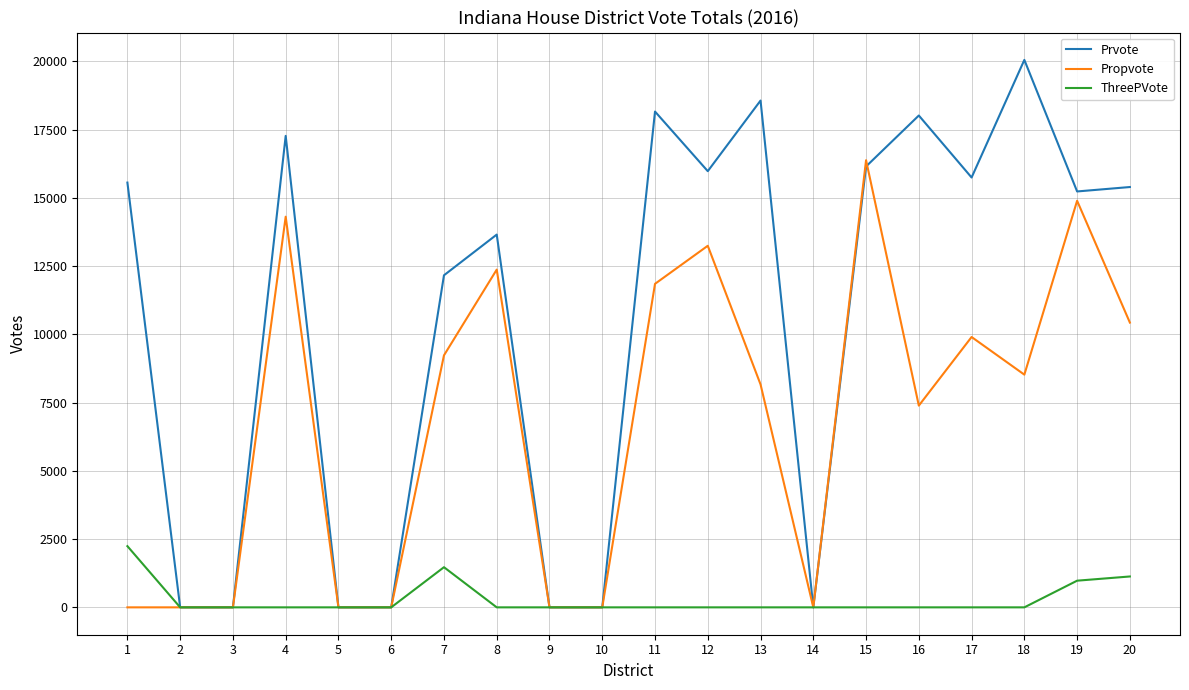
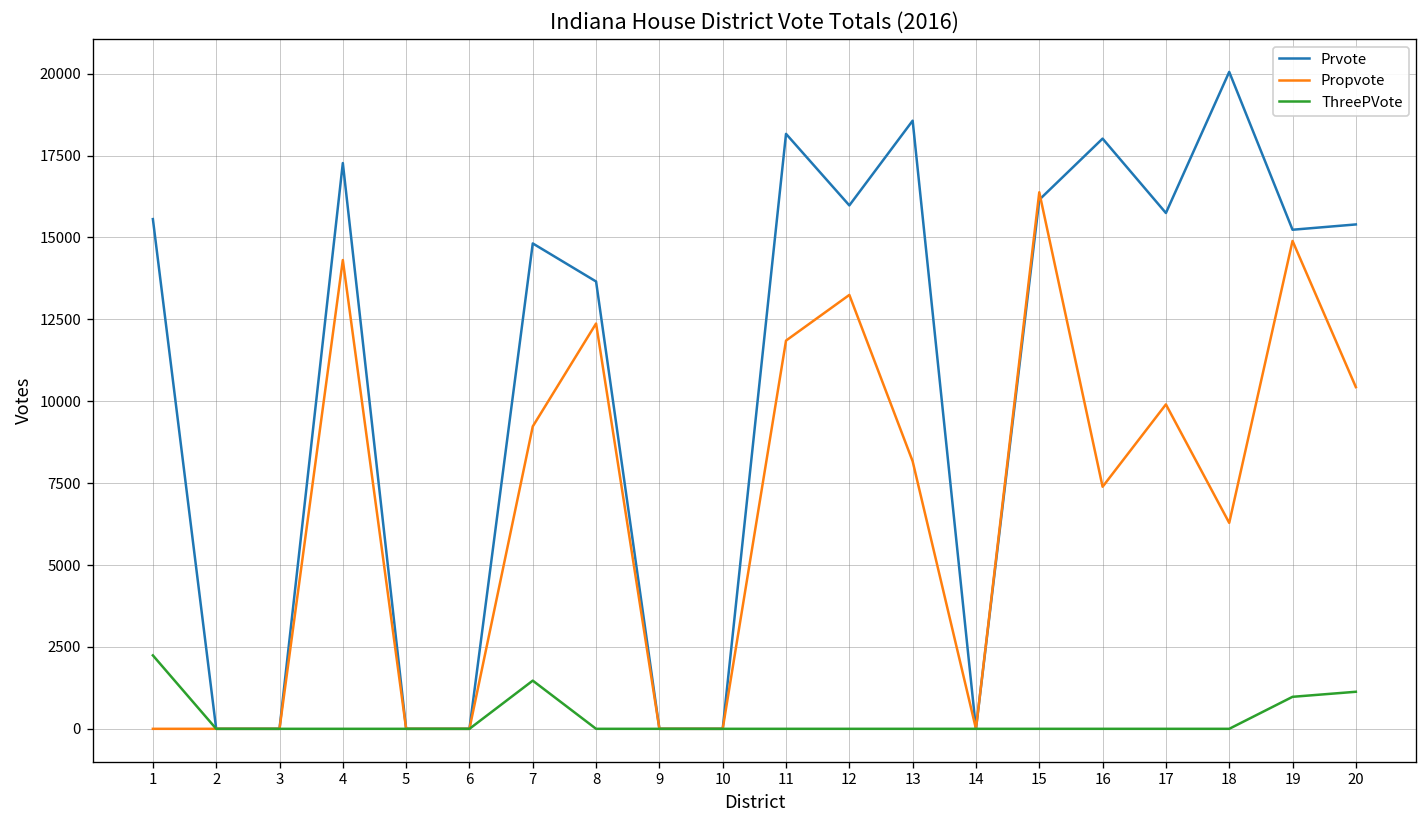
  {
    "Prvote": {
      "1": 15600,
      "4": 17300,
-     "7": 12200,
+     "7": 14800,
      "8": 13700,
      "11": 18200,
      "12": 16000,
      "13": 18600,
      "15": 16200,
      "16": 18000,
      "17": 15700,
      "18": 20100,
      "19": 15200,
      "20": 15400
    },
    "Propvote": {
      "1": 0,
      "4": 14300,
      "7": 9200,
      "8": 12400,
      "11": 11900,
      "12": 13200,
      "13": 8200,
      "15": 16400,
      "16": 7400,
      "17": 9900,
-     "18": 8500,
+     "18": 6300,
      "19": 14900,
      "20": 10400
    },
    "ThreePVote": {
      "1": 2200,
      "4": 0,
      "7": 1500,
      "8": 0,
      "11": 0,
      "12": 0,
      "13": 0,
      "15": 0,
      "16": 0,
      "17": 0,
      "18": 0,
      "19": 1000,
      "20": 1100
    }
  }
